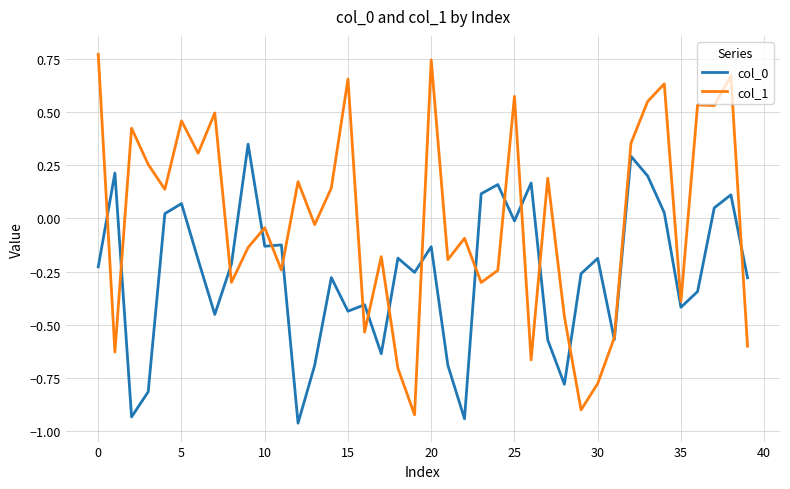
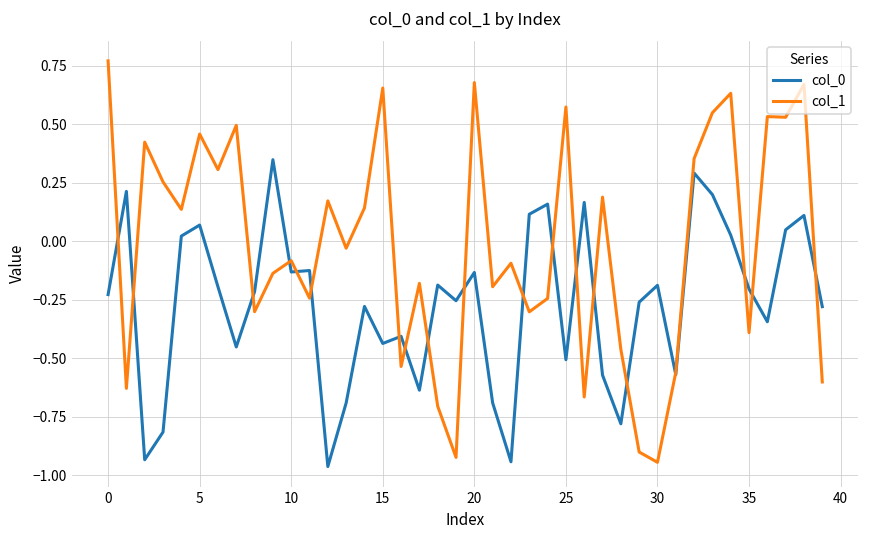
  {
    "col_0": {
      "0": -0.23,
      "5": 0.07,
      "10": -0.13,
      "15": -0.44,
      "20": -0.13,
-     "25": -0.01,
+     "25": -0.51,
      "30": -0.19,
-     "35": -0.42
+     "35": -0.20
    },
    "col_1": {
      "0": 0.77,
      "5": 0.46,
-     "10": -0.04,
+     "10": -0.08,
      "15": 0.66,
-     "20": 0.75,
+     "20": 0.68,
      "25": 0.57,
-     "30": -0.78,
+     "30": -0.94,
      "35": -0.39
    }
  }
